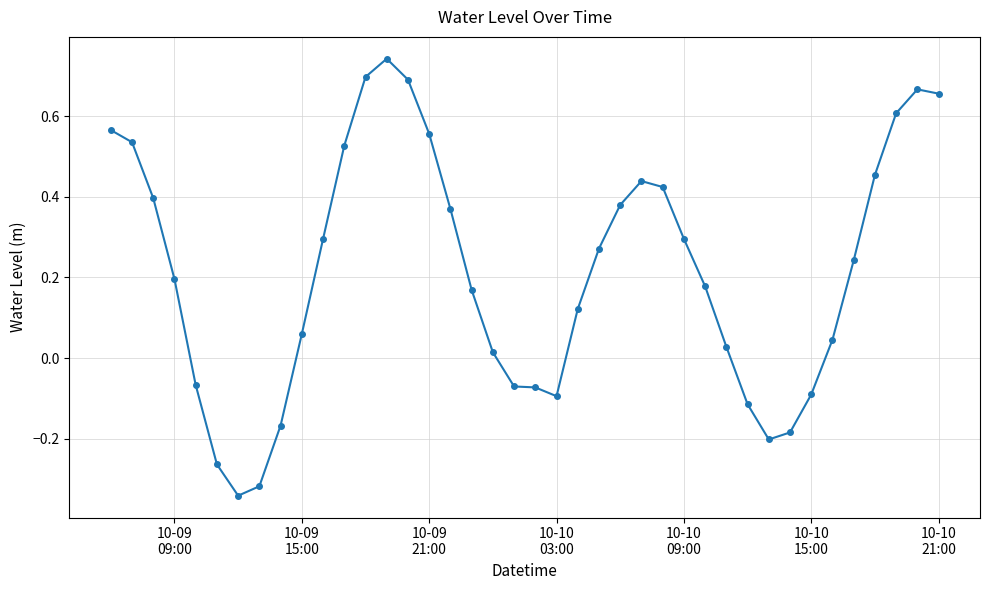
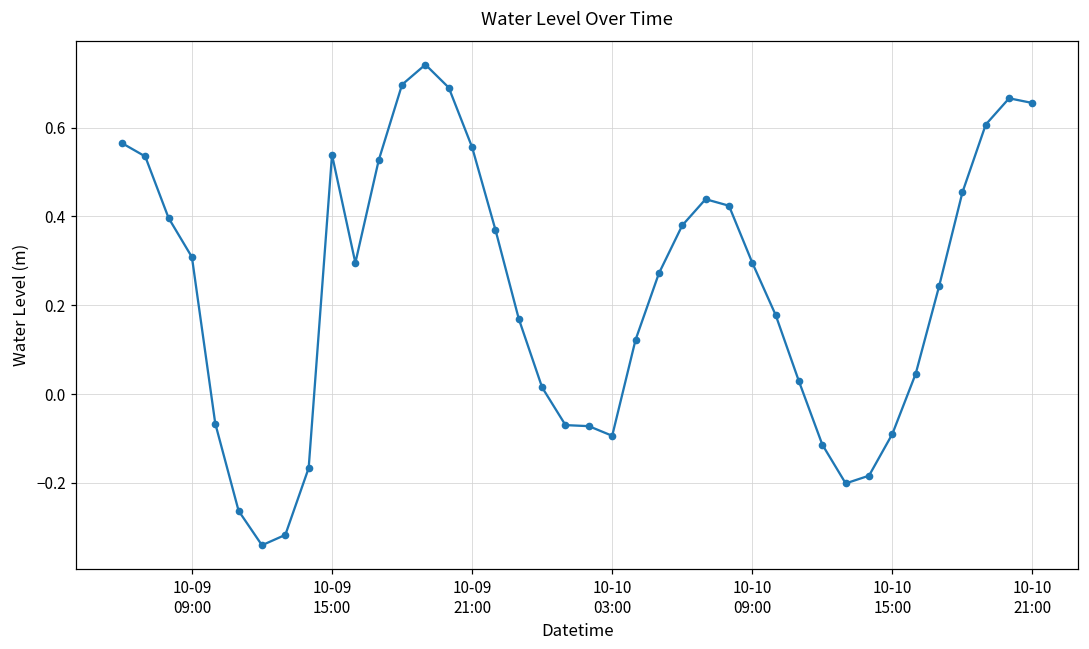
  {
-   "10-09 09:00": 0.20,
-   "10-09 15:00": 0.06,
+   "10-09 09:00": 0.31,
+   "10-09 15:00": 0.54,
    "10-09 21:00": 0.56,
    "10-10 03:00": -0.09,
    "10-10 09:00": 0.30,
    "10-10 15:00": -0.09,
    "10-10 21:00": 0.66
  }
